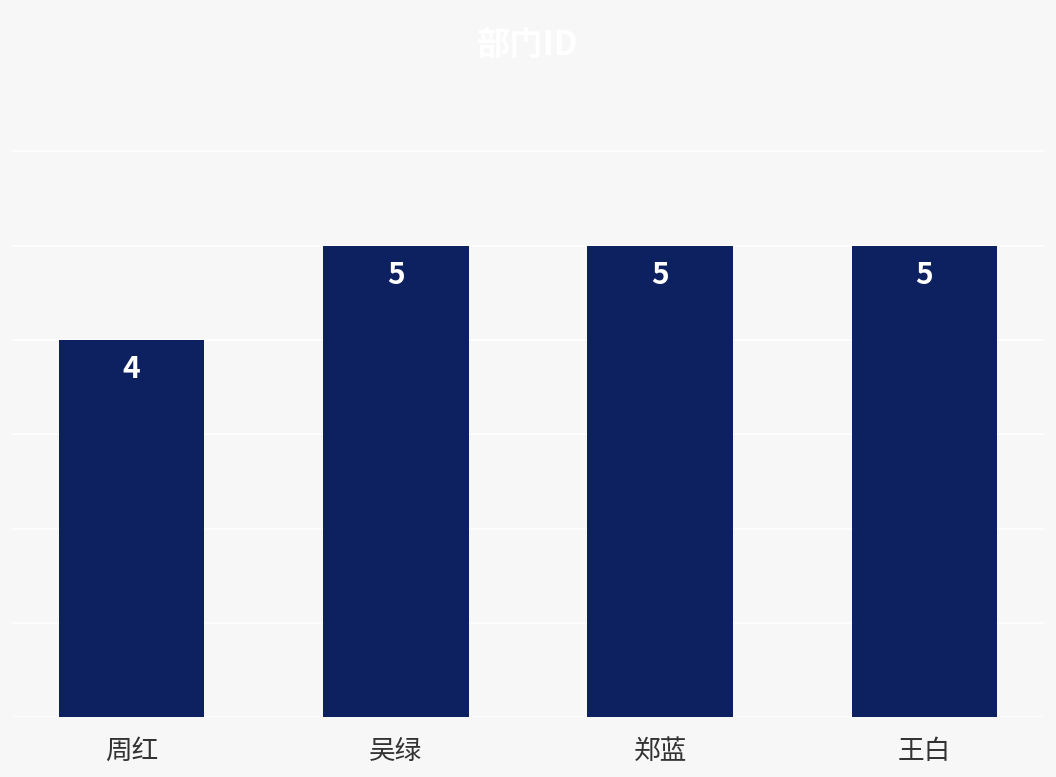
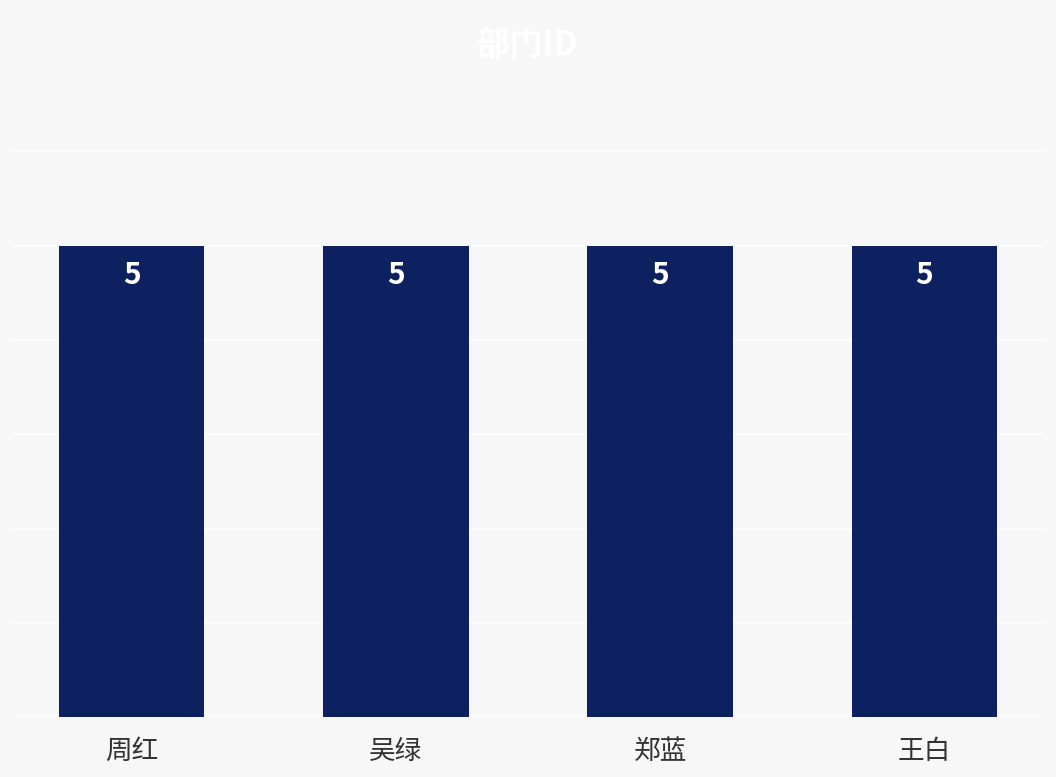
  {
-   "周红": 4,
+   "周红": 5,
    "吴绿": 5,
    "郑蓝": 5,
    "王白": 5
  }
